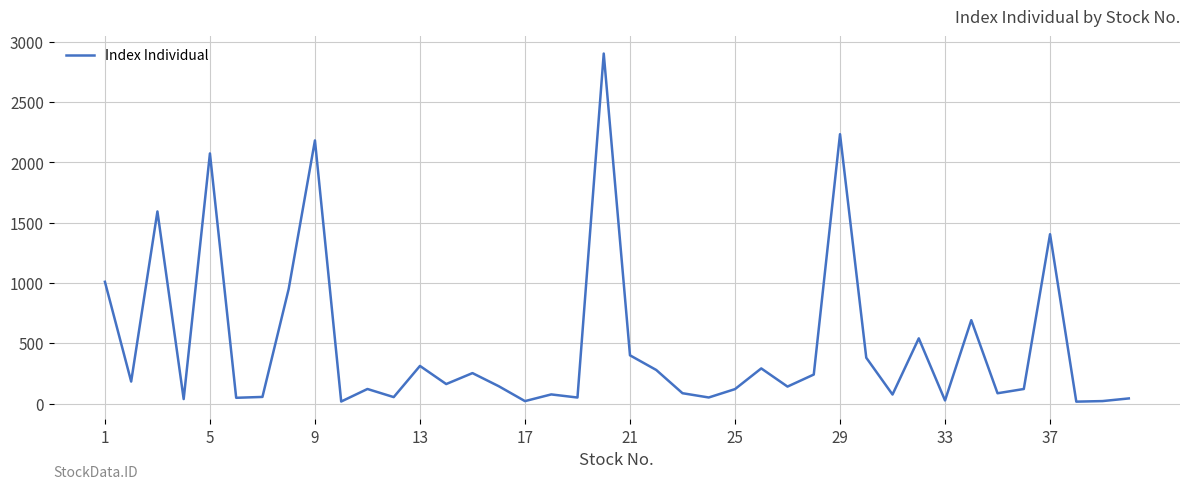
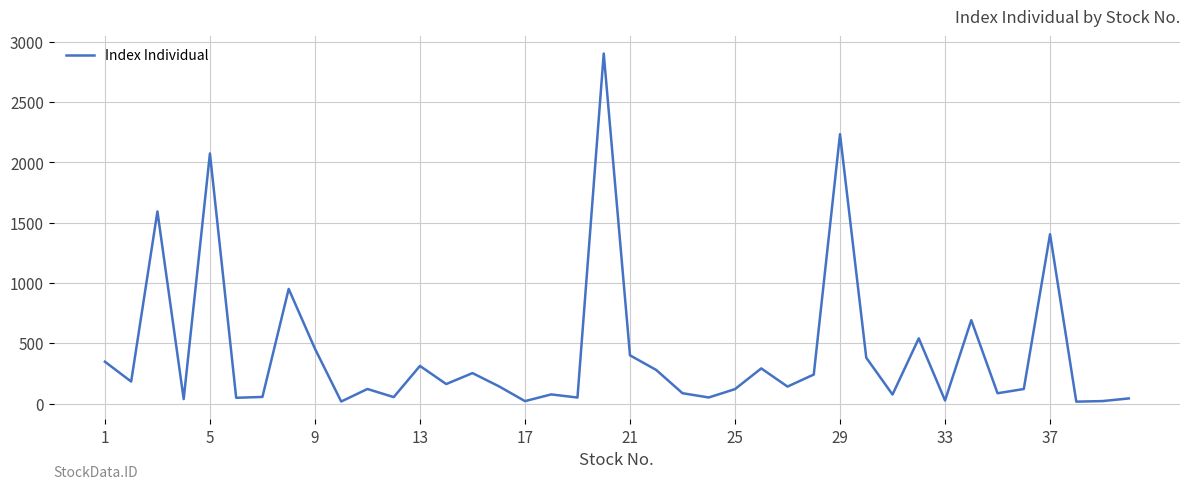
  {
-   "1": 1010,
+   "1": 350,
    "5": 2070,
-   "9": 2180,
+   "9": 450,
    "13": 310,
    "17": 20,
    "21": 400,
    "25": 120,
    "29": 2230,
    "33": 30,
    "37": 1400
  }
